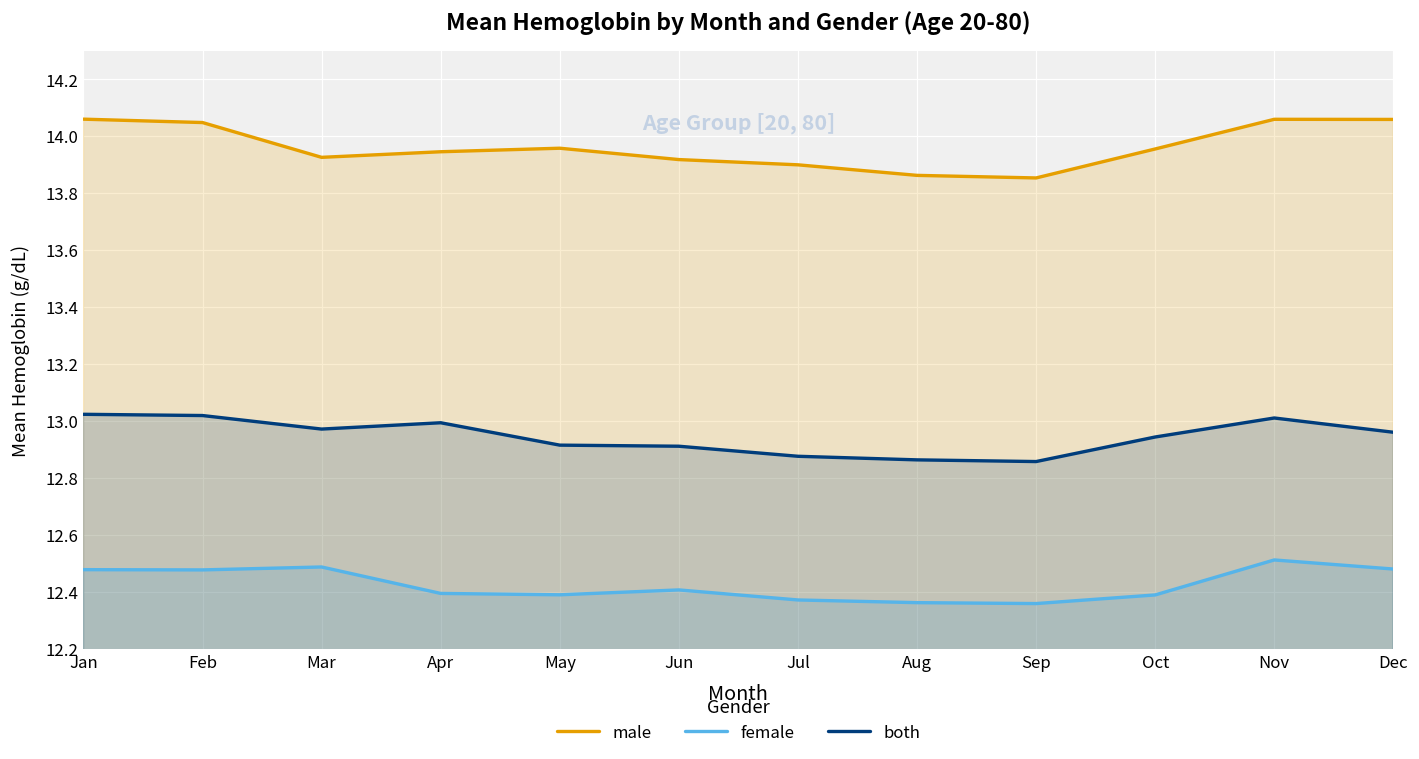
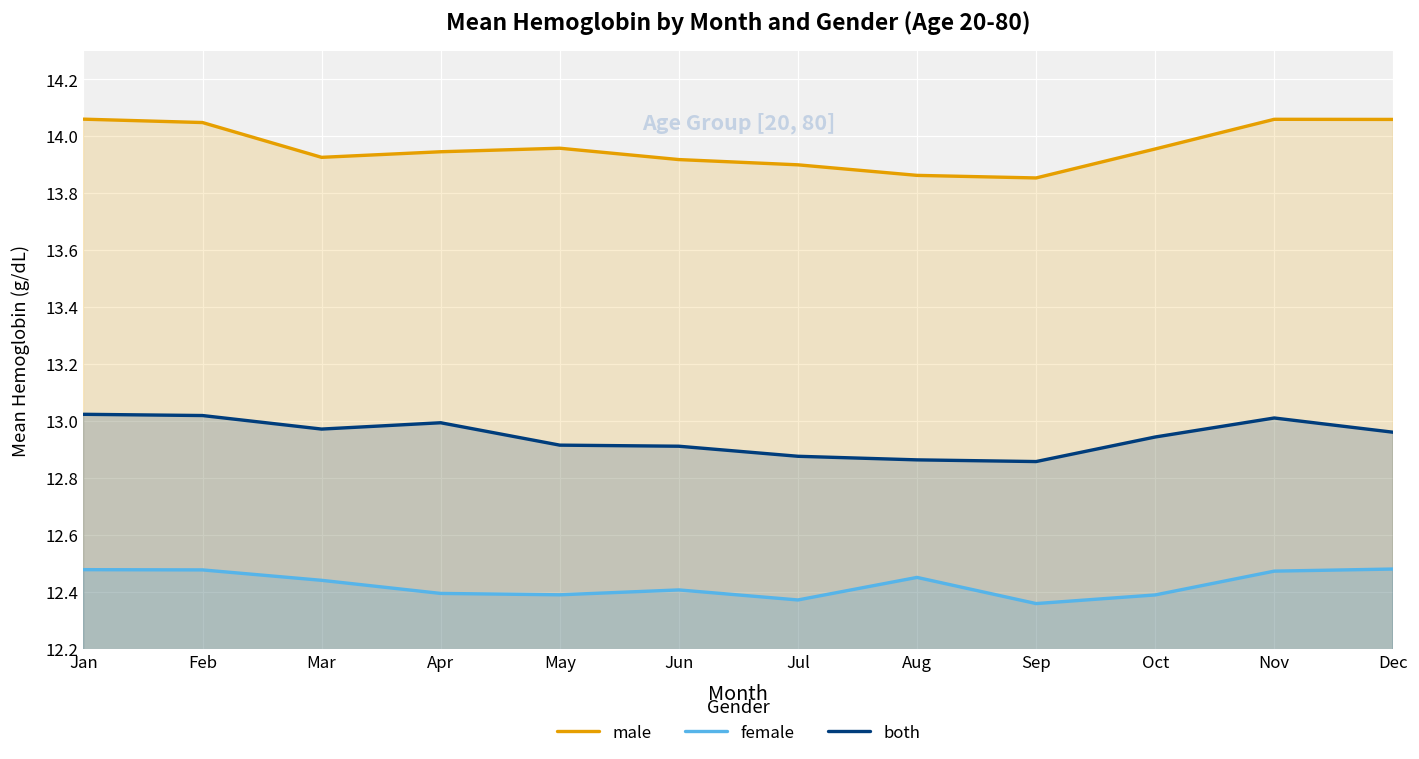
  {
    "male": {
      "Jan": 14.06,
      "Feb": 14.05,
      "Mar": 13.93,
      "Apr": 13.94,
      "May": 13.96,
      "Jul": 13.90,
      "Aug": 13.86,
      "Sep": 13.85,
      "Oct": 13.95,
      "Nov": 14.06,
      "Dec": 14.06
    },
    "female": {
      "Jan": 12.48,
      "Feb": 12.48,
-     "Mar": 12.49,
+     "Mar": 12.44,
      "Apr": 12.39,
      "May": 12.39,
      "Jun": 12.41,
      "Jul": 12.37,
-     "Aug": 12.36,
+     "Aug": 12.45,
      "Sep": 12.36,
      "Oct": 12.39,
-     "Nov": 12.51,
+     "Nov": 12.47,
      "Dec": 12.48
    },
    "both": {
      "Jan": 13.02,
      "Feb": 13.02,
      "Mar": 12.97,
      "Apr": 12.99,
      "May": 12.91,
      "Jun": 12.91,
      "Jul": 12.88,
      "Aug": 12.86,
      "Sep": 12.86,
      "Oct": 12.94,
      "Nov": 13.01,
      "Dec": 12.96
    }
  }
